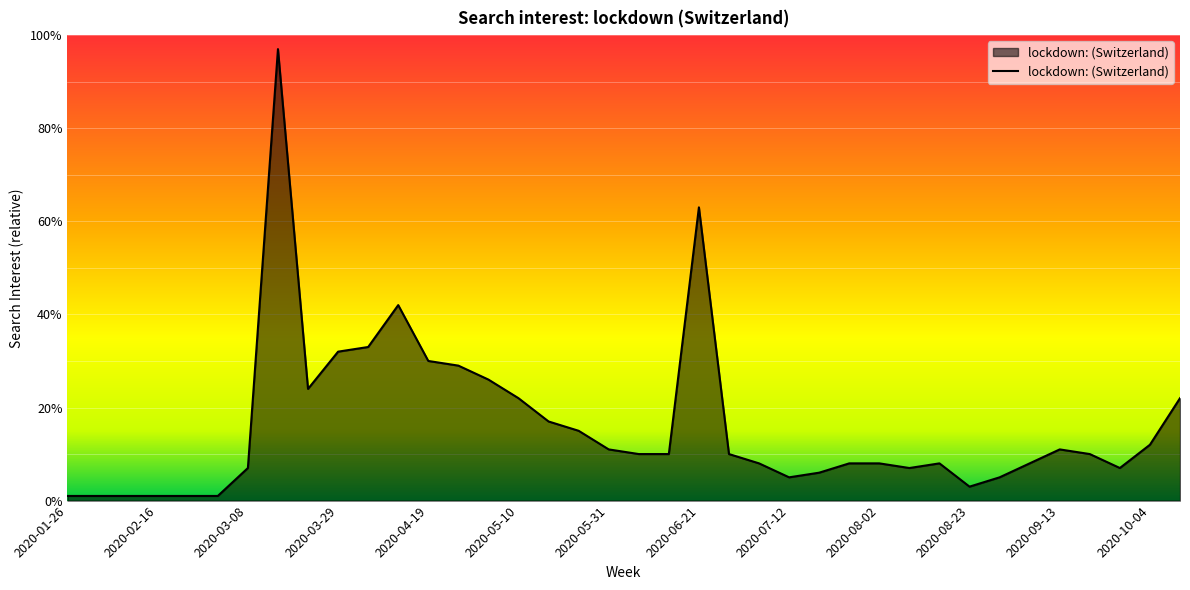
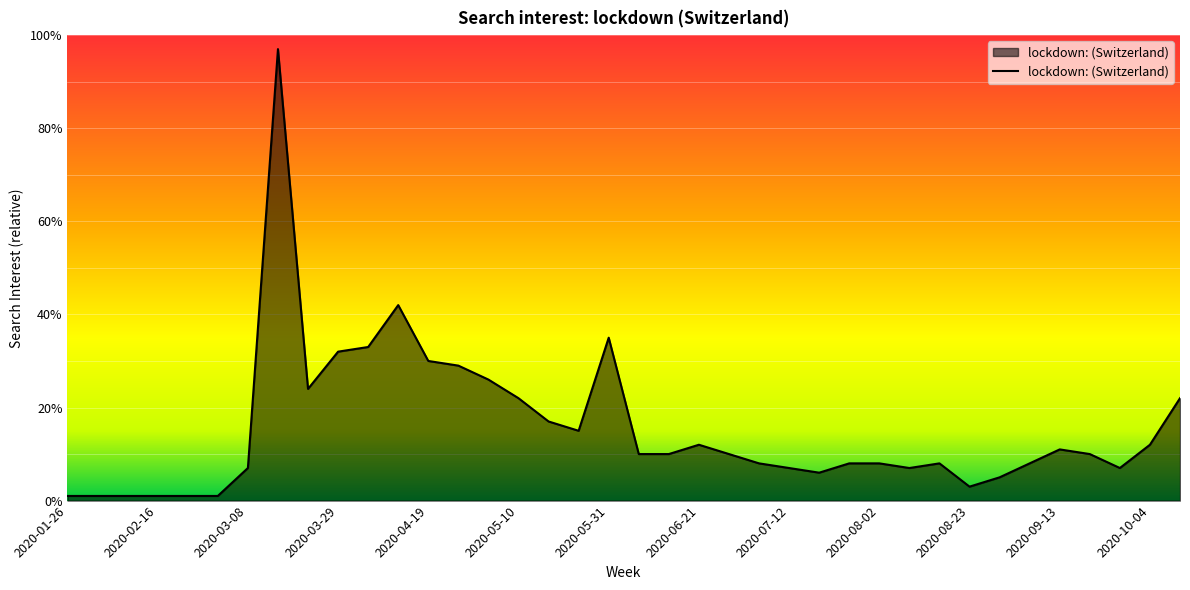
  {
    "2020-01-26": "1%",
    "2020-02-16": "1%",
    "2020-03-08": "7%",
    "2020-03-29": "32%",
    "2020-04-19": "30%",
    "2020-05-10": "22%",
-   "2020-05-31": "11%",
-   "2020-06-21": "63%",
-   "2020-07-12": "5%",
+   "2020-05-31": "35%",
+   "2020-06-21": "12%",
+   "2020-07-12": "7%",
    "2020-08-02": "8%",
    "2020-08-23": "3%",
    "2020-09-13": "11%",
    "2020-10-04": "12%"
  }
